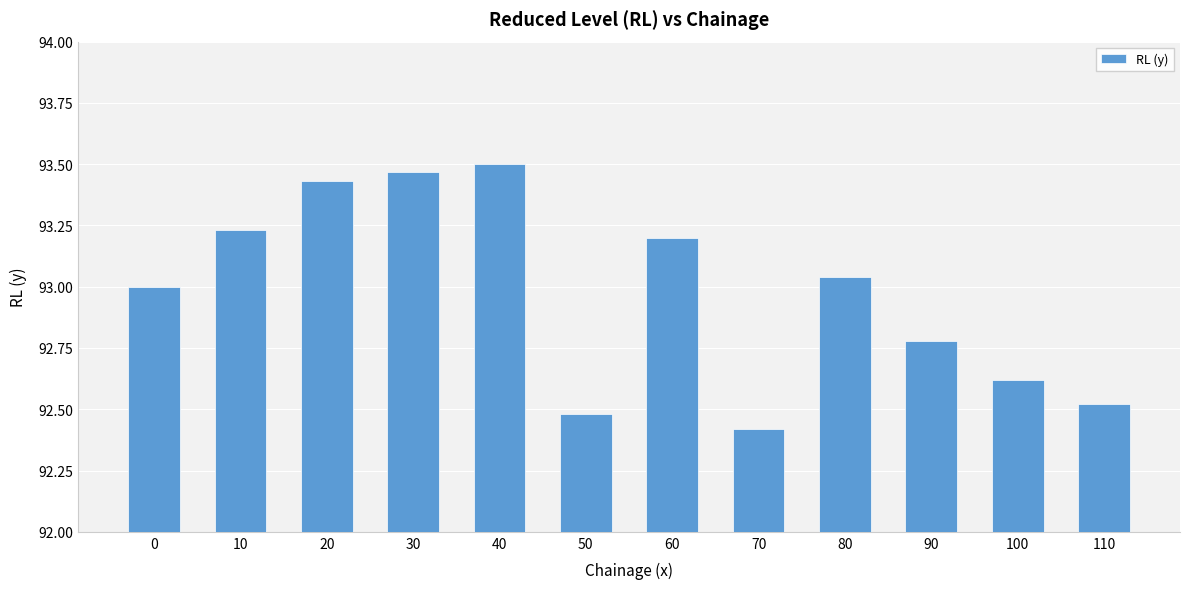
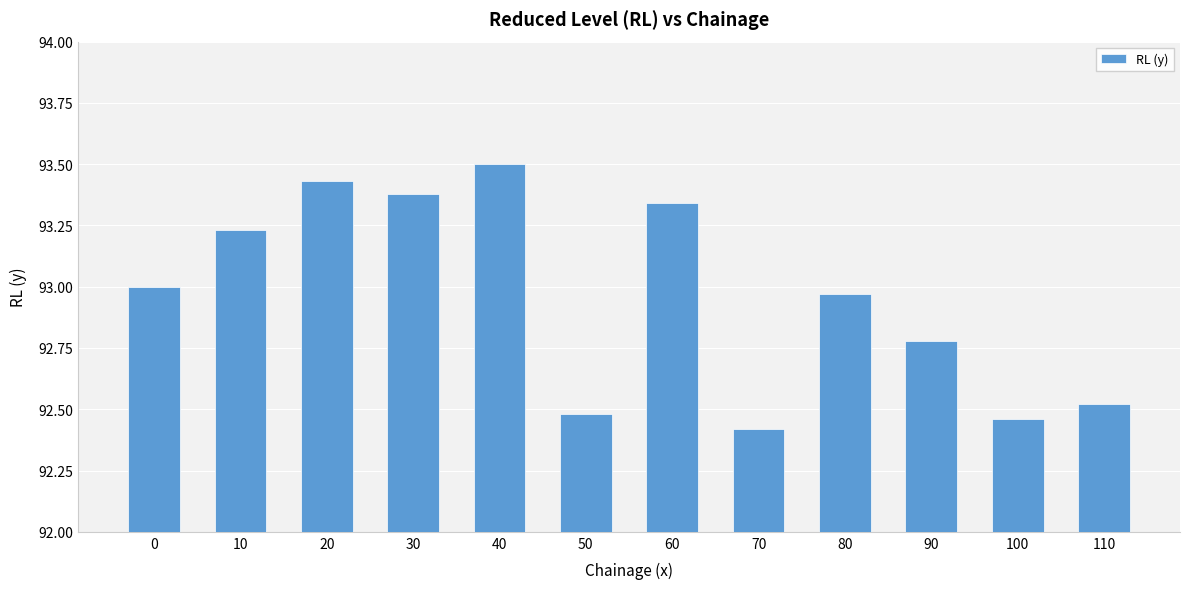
  {
    "0": 93.00,
    "10": 93.23,
    "20": 93.43,
-   "30": 93.47,
+   "30": 93.38,
    "40": 93.50,
    "50": 92.48,
-   "60": 93.20,
+   "60": 93.34,
    "70": 92.42,
-   "80": 93.04,
+   "80": 92.97,
    "90": 92.78,
-   "100": 92.62,
+   "100": 92.46,
    "110": 92.52
  }
